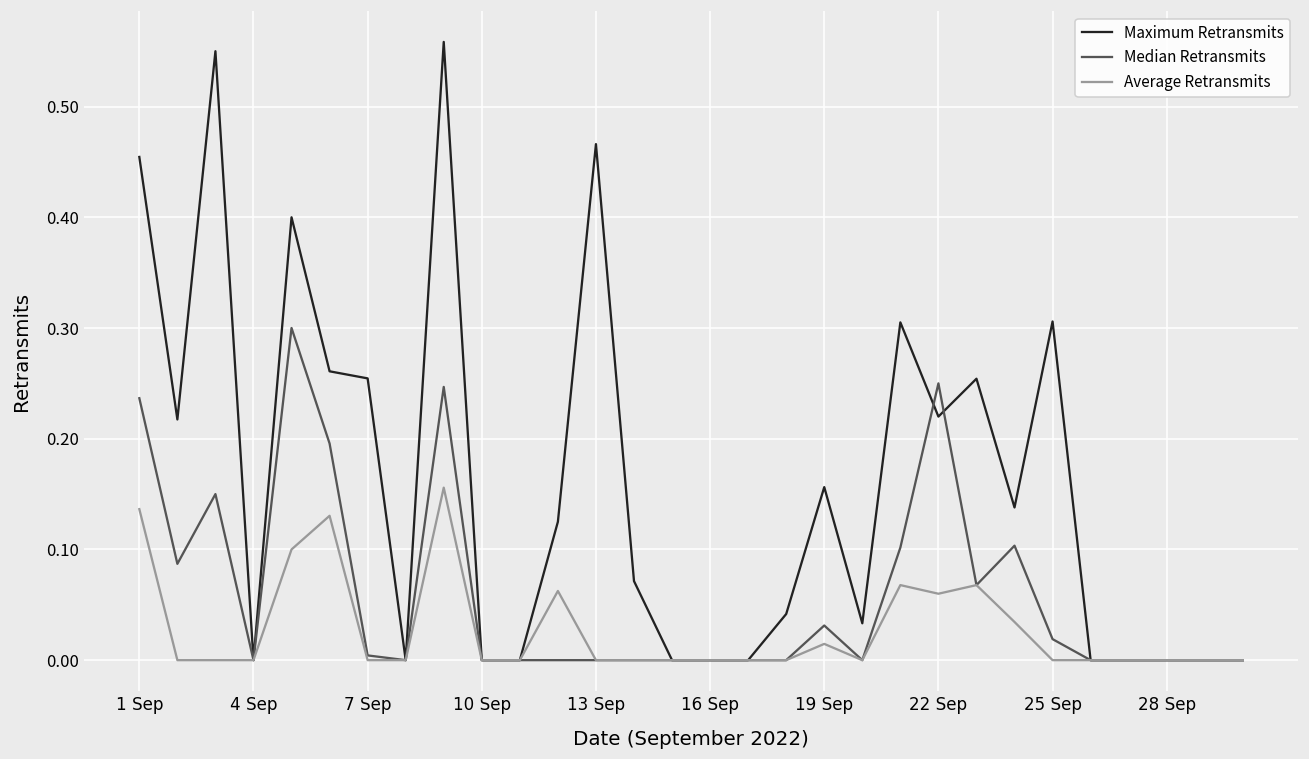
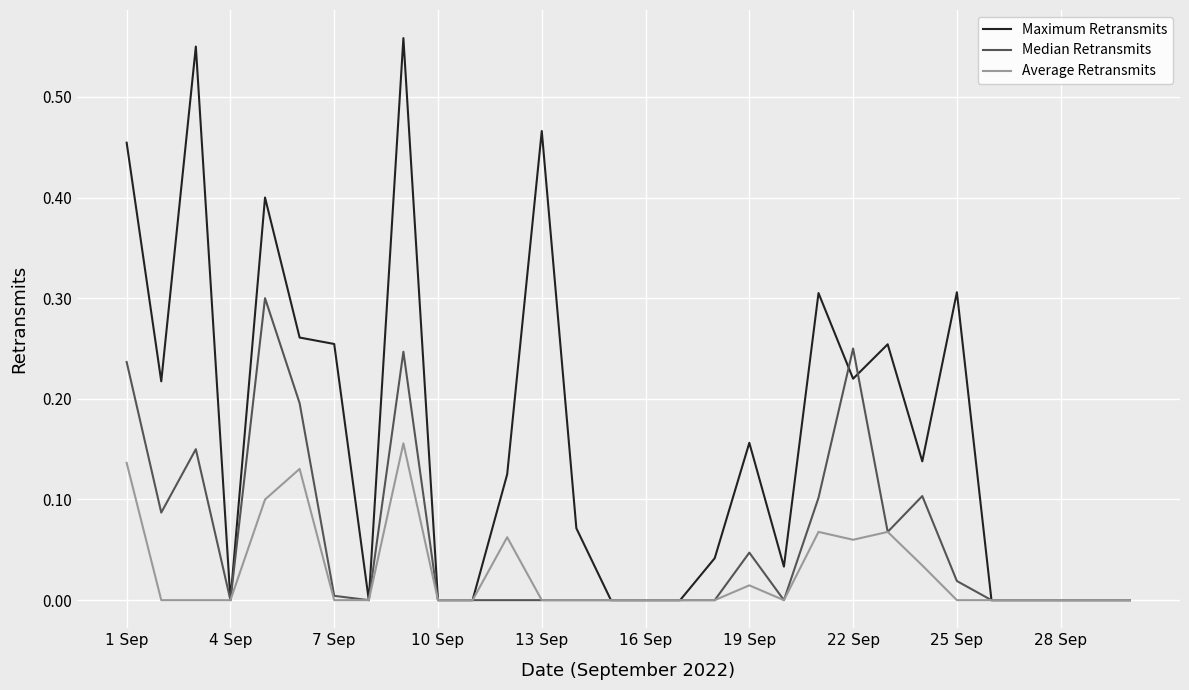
  {
    "Maximum Retransmits": {
      "1 Sep": 0.455,
      "7 Sep": 0.255,
      "13 Sep": 0.466,
      "19 Sep": 0.156,
      "22 Sep": 0.220,
      "25 Sep": 0.306
    },
    "Median Retransmits": {
      "1 Sep": 0.237,
      "7 Sep": 0.004,
-     "19 Sep": 0.031,
+     "19 Sep": 0.047,
      "22 Sep": 0.250,
      "25 Sep": 0.019
    },
    "Average Retransmits": {
      "1 Sep": 0.136,
      "7 Sep": 0.000,
      "19 Sep": 0.015,
      "22 Sep": 0.060,
      "25 Sep": 0.000
    }
  }
